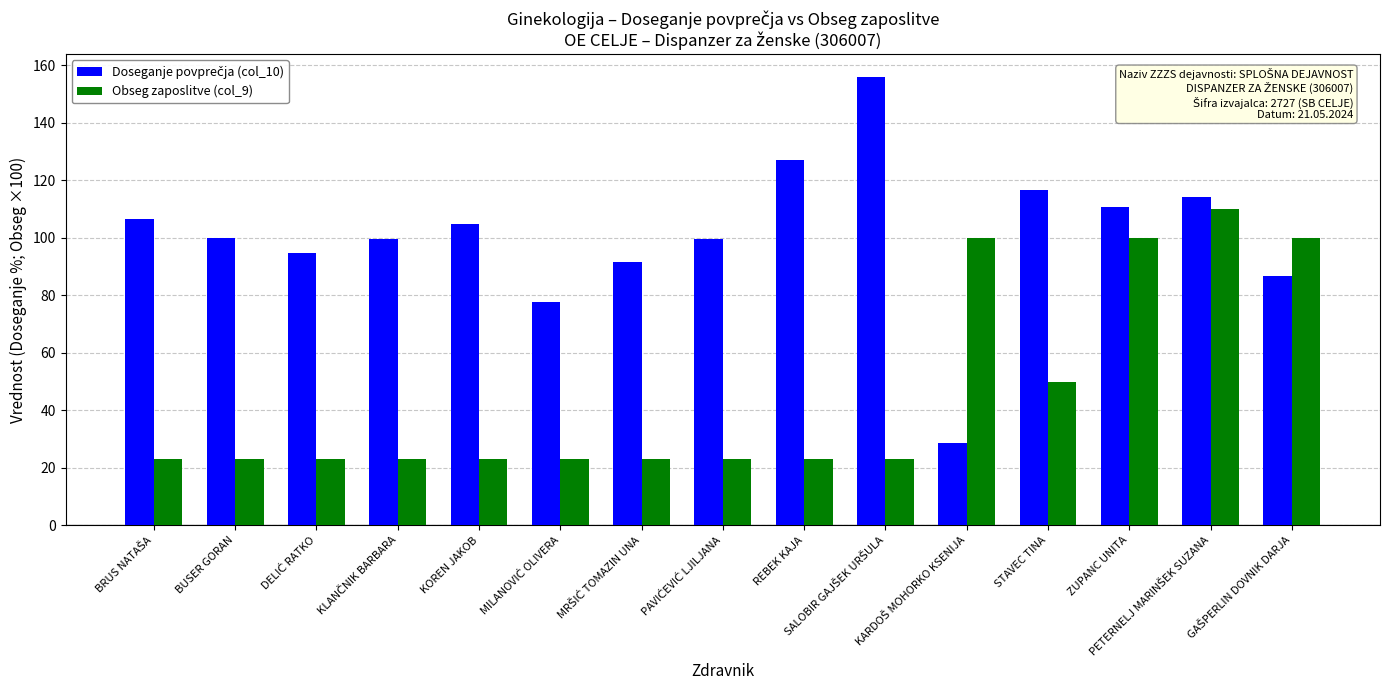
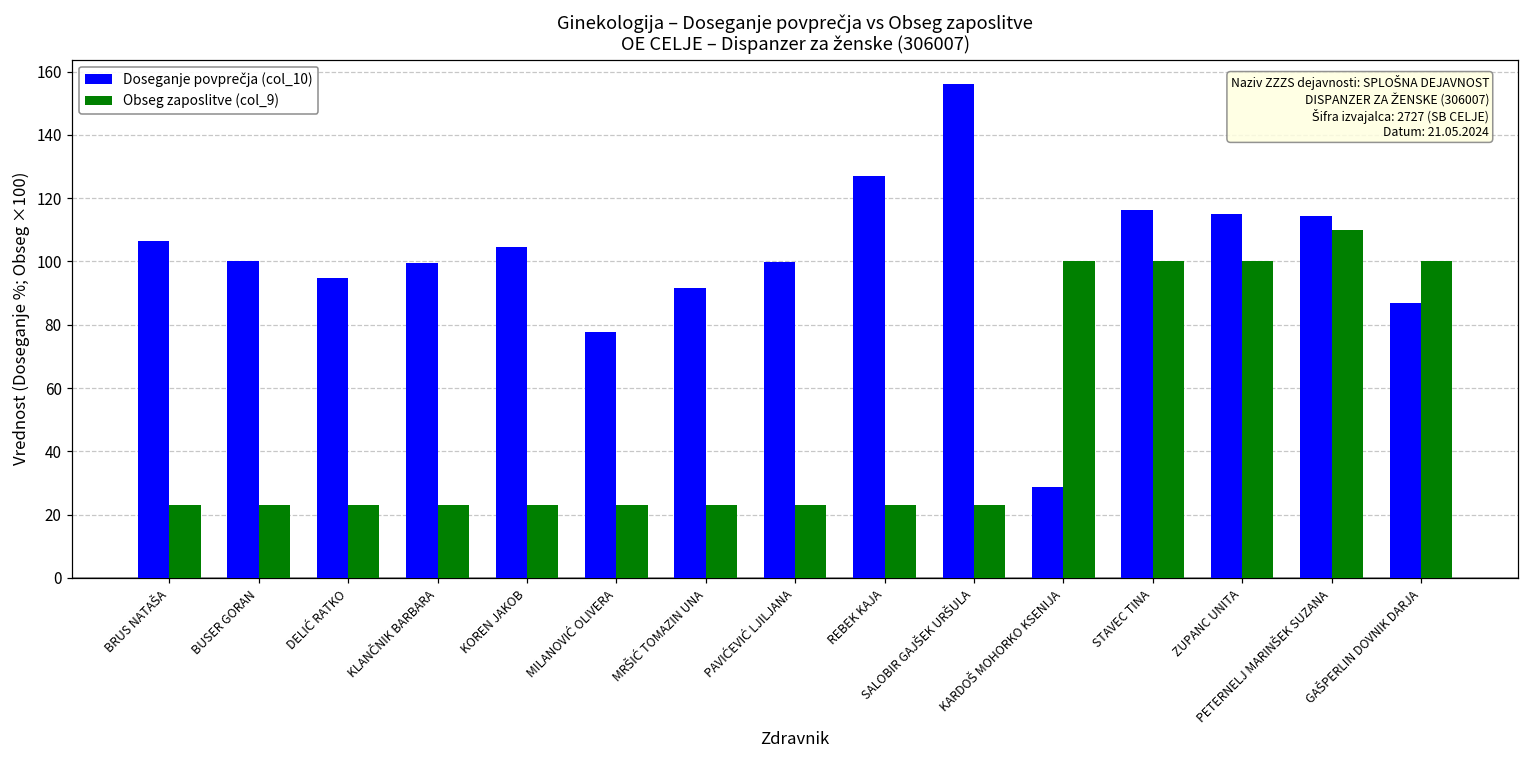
  {
    "Doseganje povprečja (col_10)": {
      "BRUS NATAŠA": 106,
      "BUSER GORAN": 100,
      "DELIĆ RATKO": 95,
      "KLANČNIK BARBARA": 99,
      "KOREN JAKOB": 105,
      "MILANOVIĆ OLIVERA": 78,
      "MRŠIĆ TOMAZIN UNA": 92,
      "PAVIĆEVIĆ LJILJANA": 100,
      "REBEK KAJA": 127,
      "SALOBIR GAJŠEK URŠULA": 156,
      "KARDOŠ MOHORKO KSENIJA": 29,
      "STAVEC TINA": 116,
-     "ZUPANC UNITA": 111,
+     "ZUPANC UNITA": 115,
      "PETERNELJ MARINŠEK SUZANA": 114,
      "GAŠPERLIN DOVNIK DARJA": 87
    },
    "Obseg zaposlitve (col_9)": {
      "BRUS NATAŠA": 23,
      "BUSER GORAN": 23,
      "DELIĆ RATKO": 23,
      "KLANČNIK BARBARA": 23,
      "KOREN JAKOB": 23,
      "MILANOVIĆ OLIVERA": 23,
      "MRŠIĆ TOMAZIN UNA": 23,
      "PAVIĆEVIĆ LJILJANA": 23,
      "REBEK KAJA": 23,
      "SALOBIR GAJŠEK URŠULA": 23,
      "KARDOŠ MOHORKO KSENIJA": 100,
-     "STAVEC TINA": 50,
+     "STAVEC TINA": 100,
      "ZUPANC UNITA": 100,
      "PETERNELJ MARINŠEK SUZANA": 110,
      "GAŠPERLIN DOVNIK DARJA": 100
    }
  }
